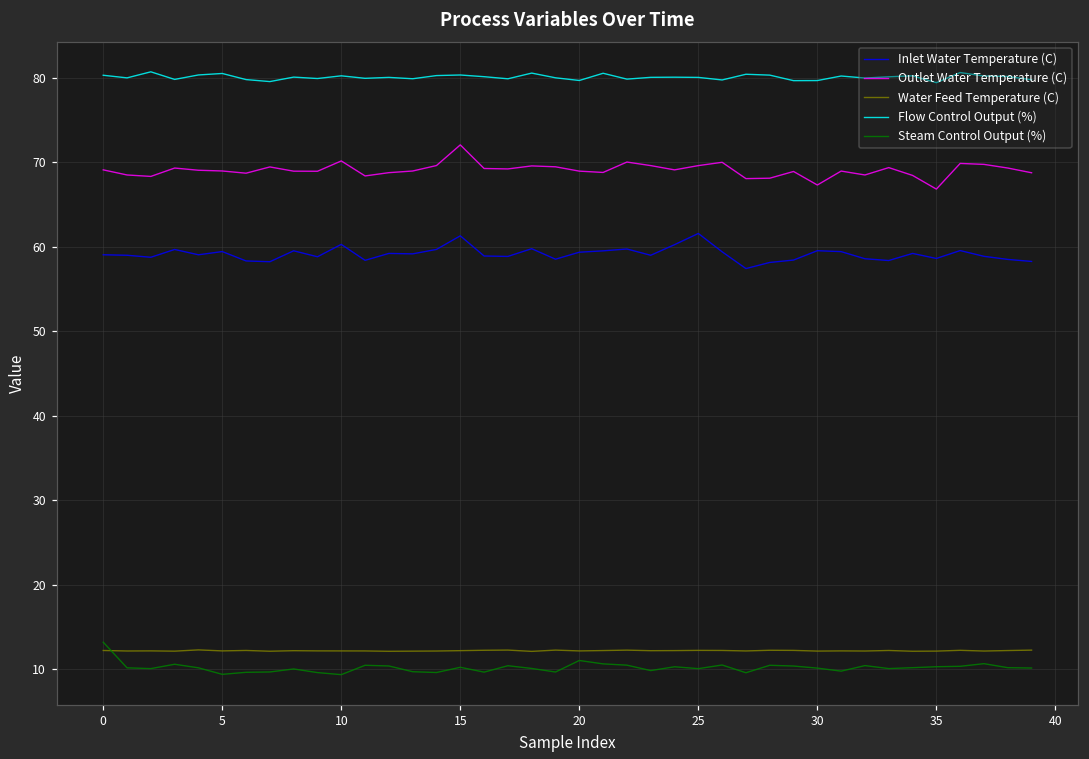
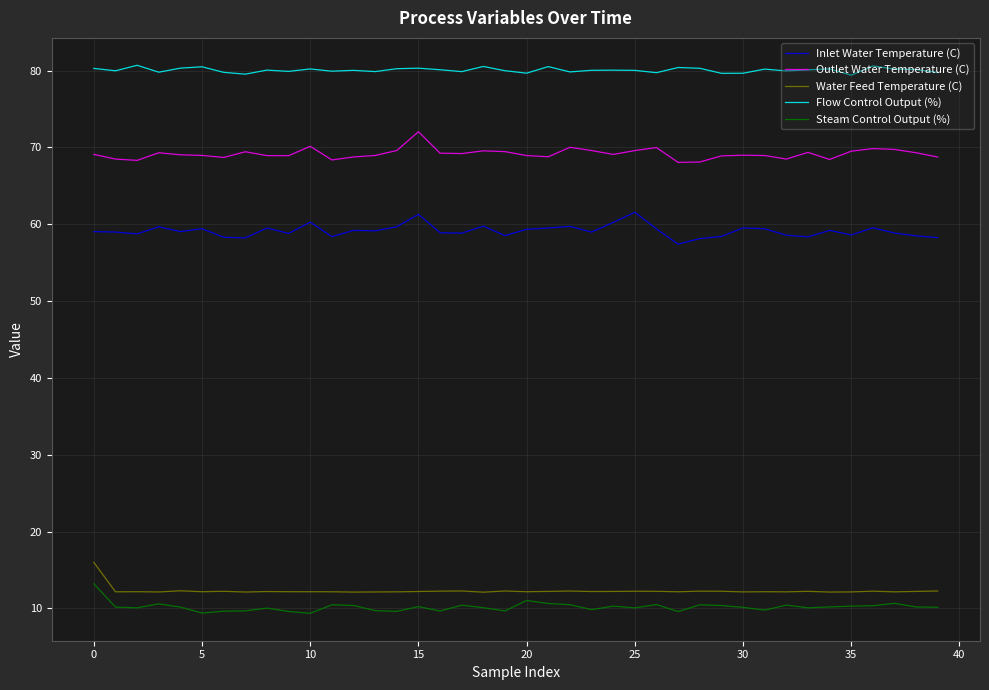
  {
    "Inlet Water Temperature (C)": {
      "0": 59,
      "5": 59,
      "10": 60,
      "15": 61,
      "20": 59,
      "25": 62,
      "30": 60,
      "35": 59
    },
    "Outlet Water Temperature (C)": {
      "0": 69,
      "5": 69,
      "10": 70,
      "15": 72,
      "20": 69,
      "25": 70,
-     "30": 67,
-     "35": 67
+     "30": 69,
+     "35": 70
    },
    "Water Feed Temperature (C)": {
-     "0": 12,
+     "0": 16,
      "5": 12,
      "10": 12,
      "15": 12,
      "20": 12,
      "25": 12,
      "30": 12,
      "35": 12
    },
    "Flow Control Output (%)": {
      "0": 80,
      "5": 80,
      "10": 80,
      "15": 80,
      "20": 80,
      "25": 80,
      "30": 80
    },
    "Steam Control Output (%)": {
      "0": 13,
      "5": 9,
      "10": 9,
      "15": 10,
      "20": 11,
      "25": 10,
      "30": 10,
      "35": 10
    }
  }
